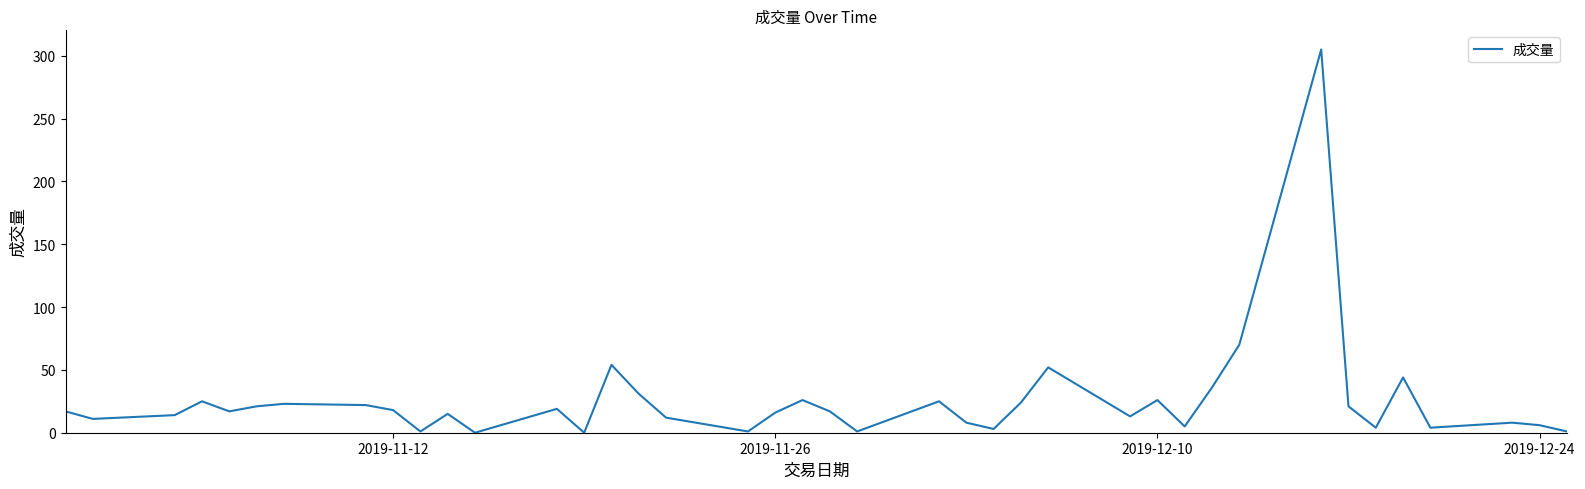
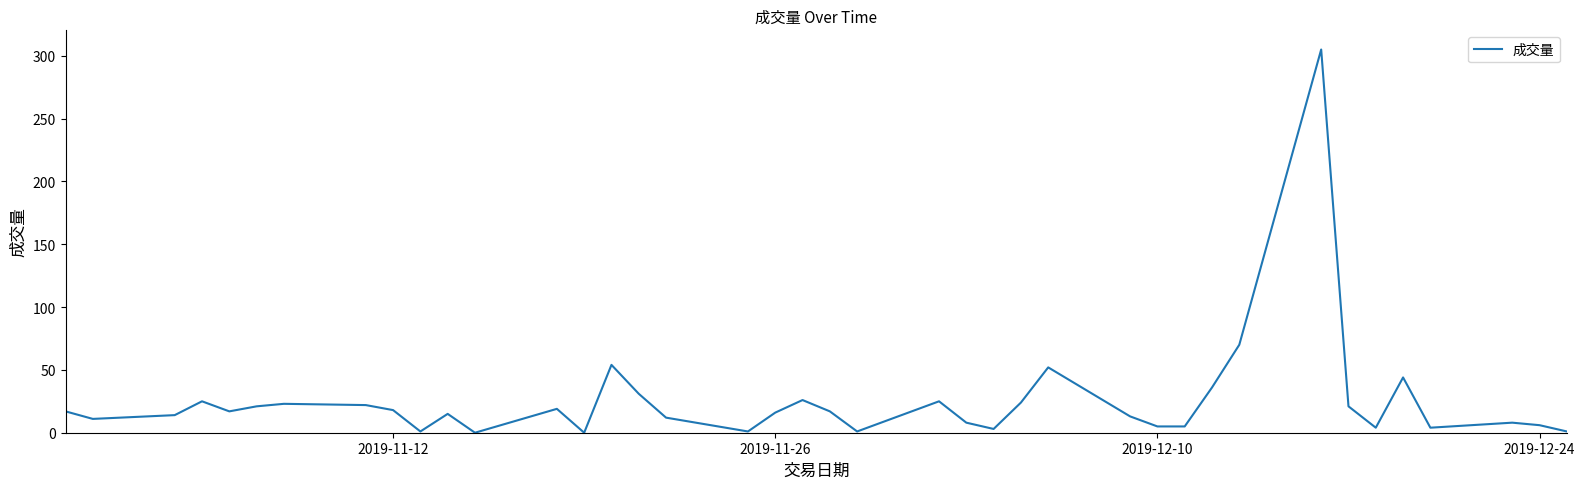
  {
    "2019-11-12": 18,
    "2019-11-26": 16,
-   "2019-12-10": 26,
+   "2019-12-10": 5,
    "2019-12-24": 6
  }
